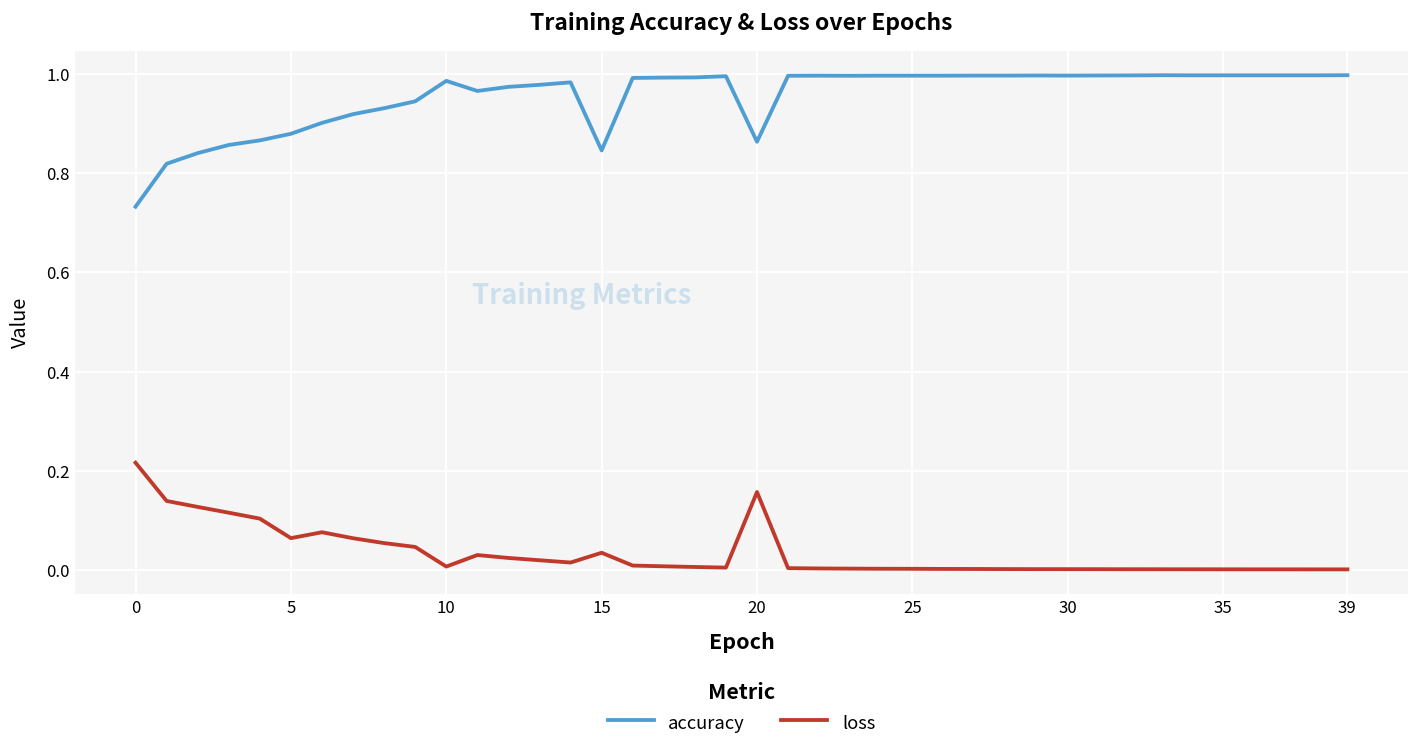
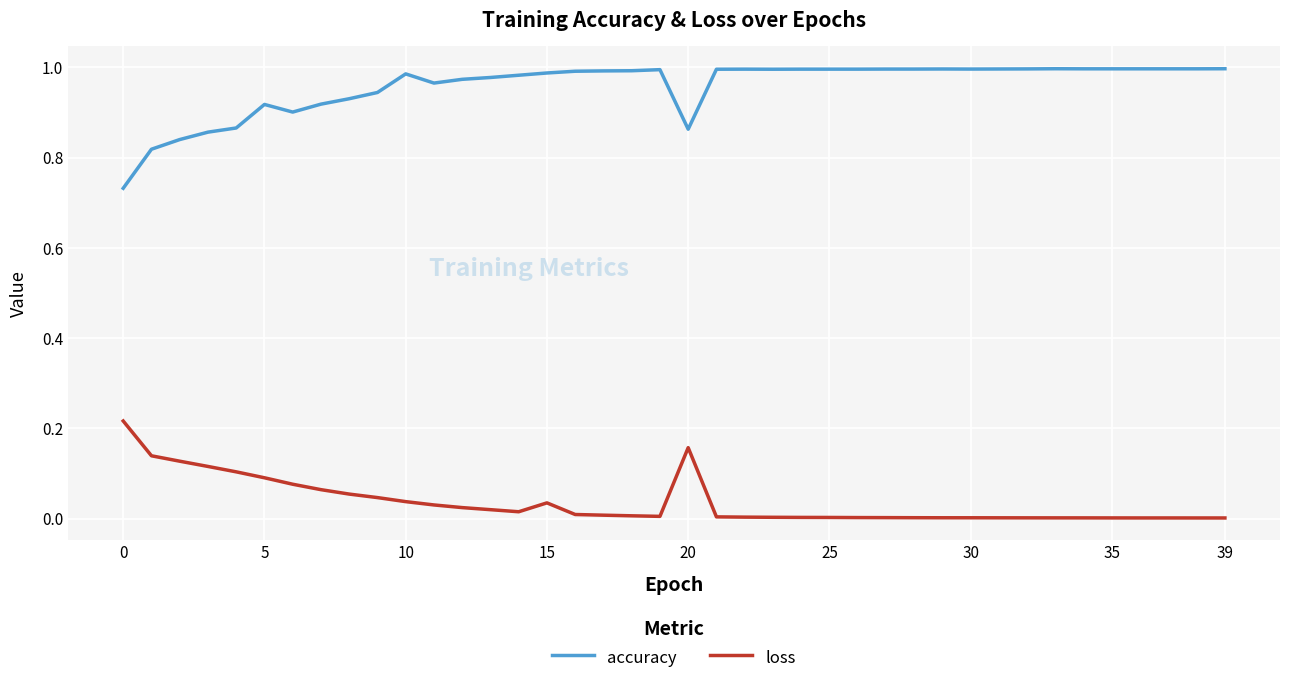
  {
    "accuracy": {
      "0": 0.73,
-     "5": 0.88,
+     "5": 0.92,
      "10": 0.99,
-     "15": 0.85,
+     "15": 0.99,
      "20": 0.86,
      "25": 1.00,
      "30": 1.00,
      "35": 1.00,
      "39": 1.00
    },
    "loss": {
      "0": 0.22,
-     "5": 0.06,
-     "10": 0.01,
+     "5": 0.09,
+     "10": 0.04,
      "15": 0.04,
      "20": 0.16,
      "25": 0.00,
      "30": 0.00,
      "35": 0.00,
      "39": 0.00
    }
  }
